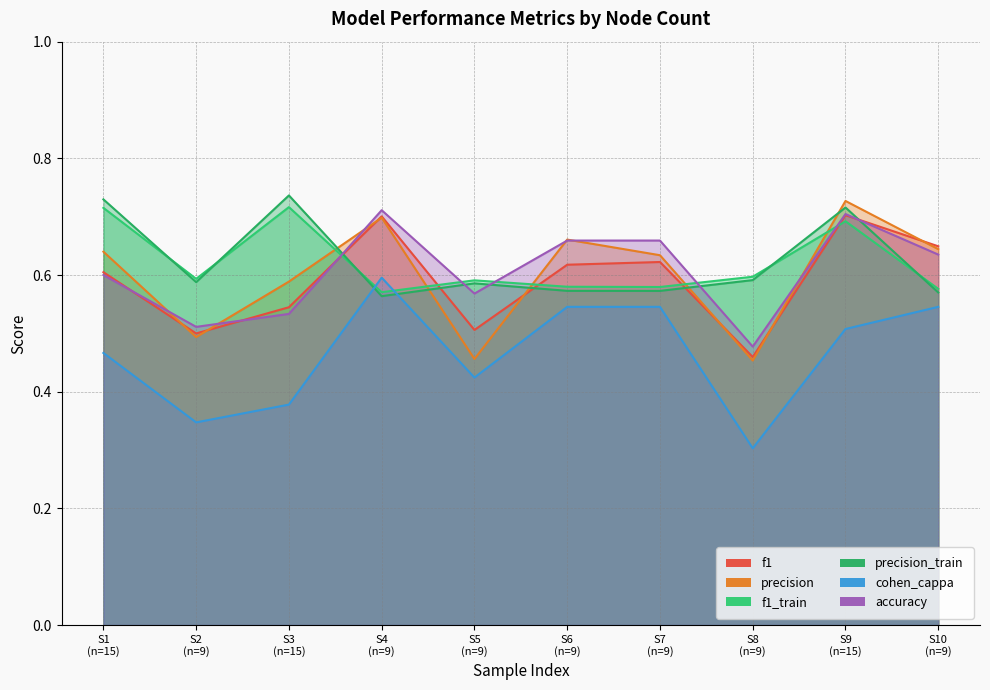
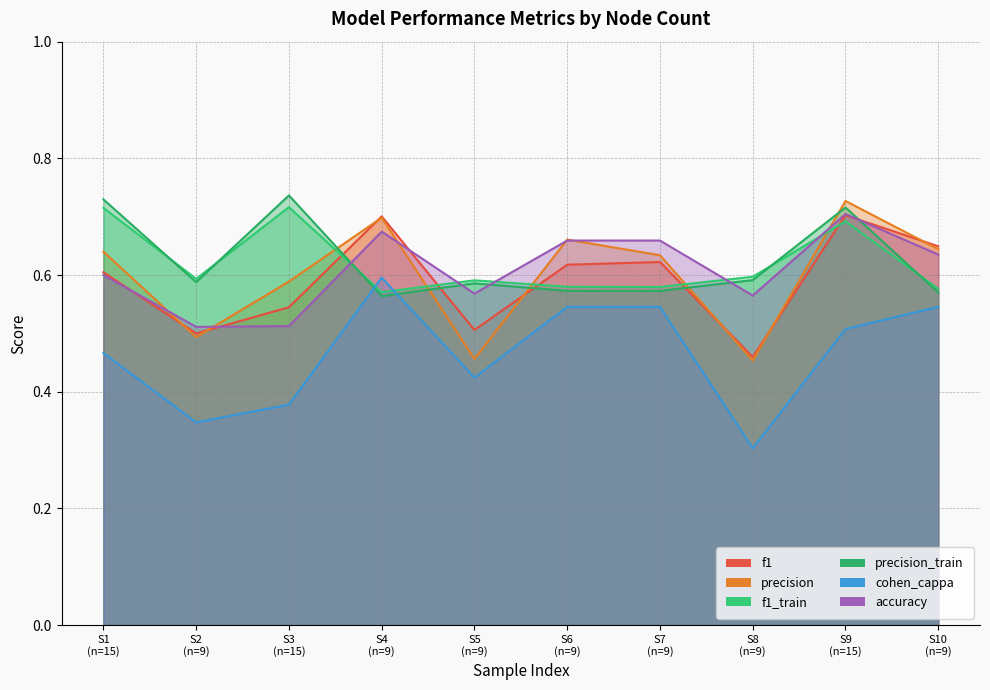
  {
    "cohen_cappa": {
      "S1 (n=15)": 0.47,
      "S2 (n=9)": 0.35,
      "S3 (n=15)": 0.38,
      "S4 (n=9)": 0.60,
      "S5 (n=9)": 0.42,
      "S6 (n=9)": 0.55,
      "S7 (n=9)": 0.55,
      "S8 (n=9)": 0.30,
      "S9 (n=15)": 0.51,
      "S10 (n=9)": 0.55
    },
    "accuracy": {
      "S1 (n=15)": 0.60,
      "S2 (n=9)": 0.51,
-     "S3 (n=15)": 0.53,
-     "S4 (n=9)": 0.71,
+     "S3 (n=15)": 0.51,
+     "S4 (n=9)": 0.67,
      "S5 (n=9)": 0.57,
      "S7 (n=9)": 0.66,
-     "S8 (n=9)": 0.48,
+     "S8 (n=9)": 0.56,
      "S10 (n=9)": 0.64
    }
  }
